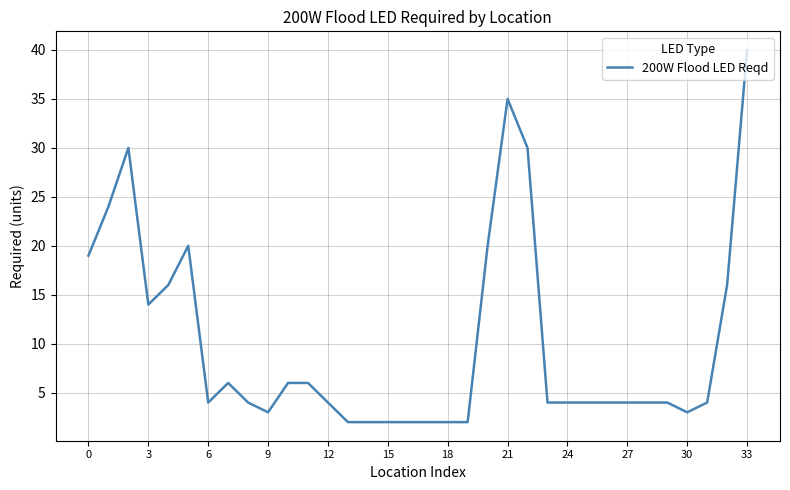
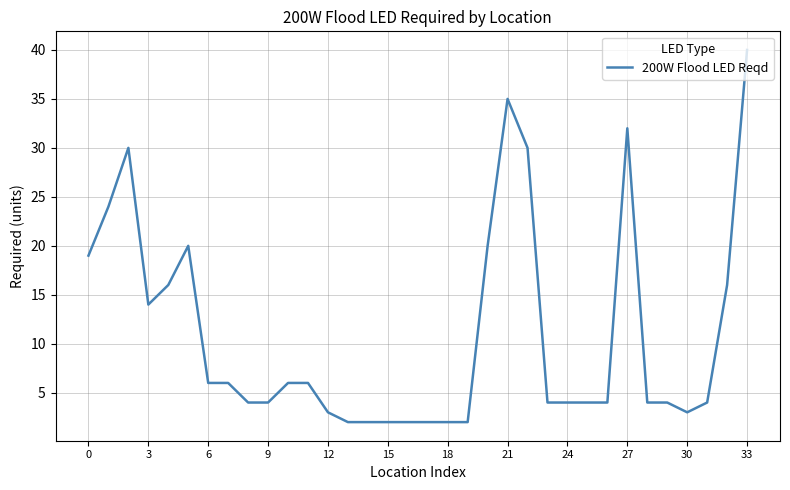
  {
    "0": 19,
    "3": 14,
-   "6": 4,
-   "9": 3,
-   "12": 4,
+   "6": 6,
+   "9": 4,
+   "12": 3,
    "15": 2,
    "18": 2,
    "21": 35,
    "24": 4,
-   "27": 4,
+   "27": 32,
    "30": 3
  }
